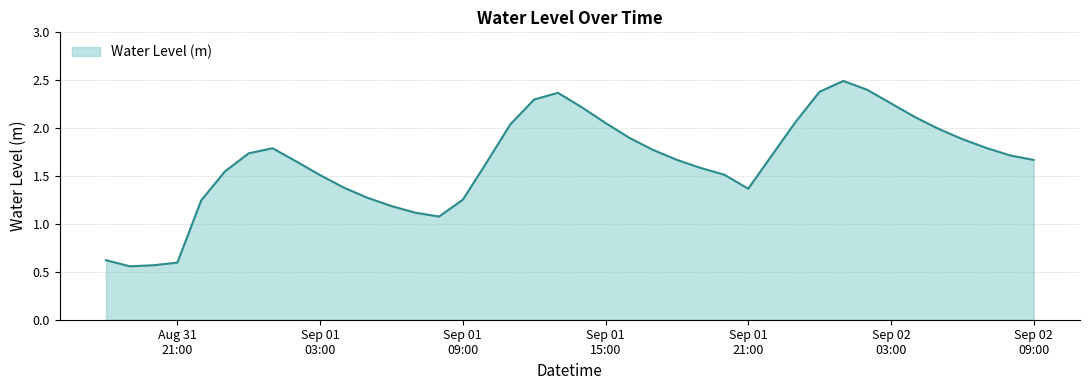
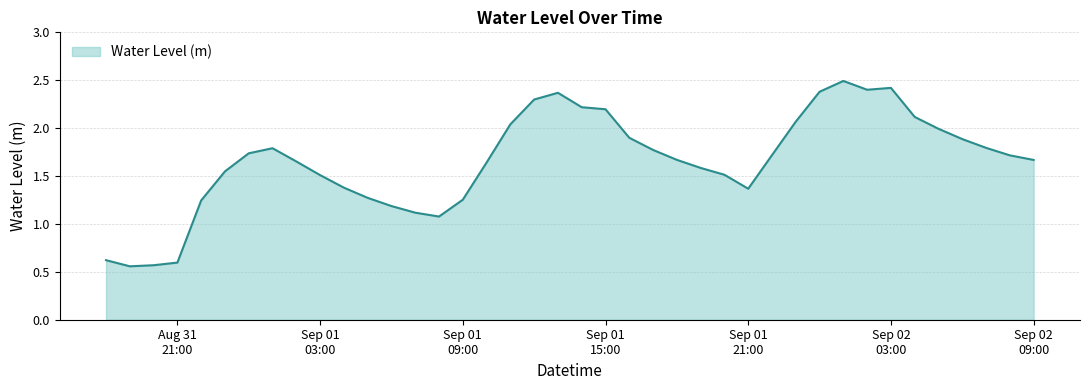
  {
    "Aug 31 21:00": 0.6,
    "Sep 01 03:00": 1.5,
    "Sep 01 09:00": 1.3,
-   "Sep 01 15:00": 2.1,
+   "Sep 01 15:00": 2.2,
    "Sep 01 21:00": 1.4,
-   "Sep 02 03:00": 2.3,
+   "Sep 02 03:00": 2.4,
    "Sep 02 09:00": 1.7
  }
